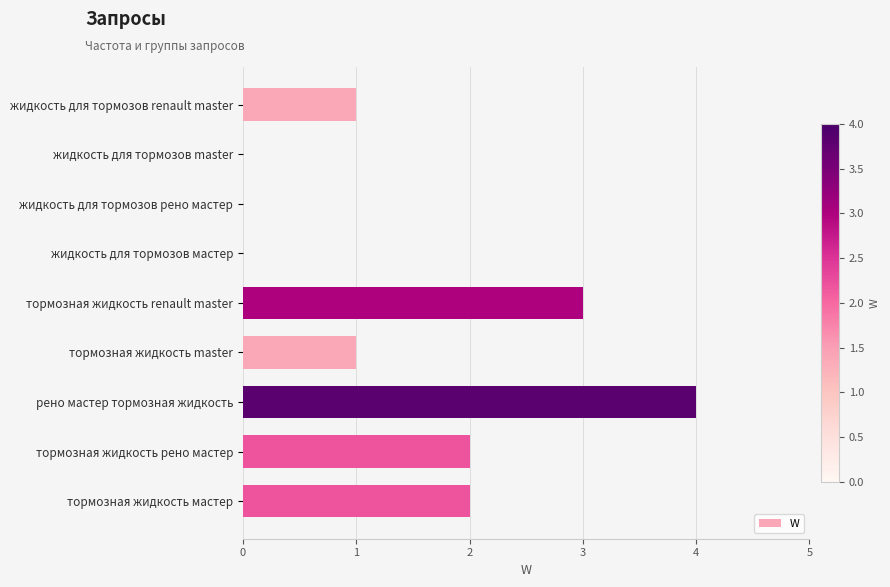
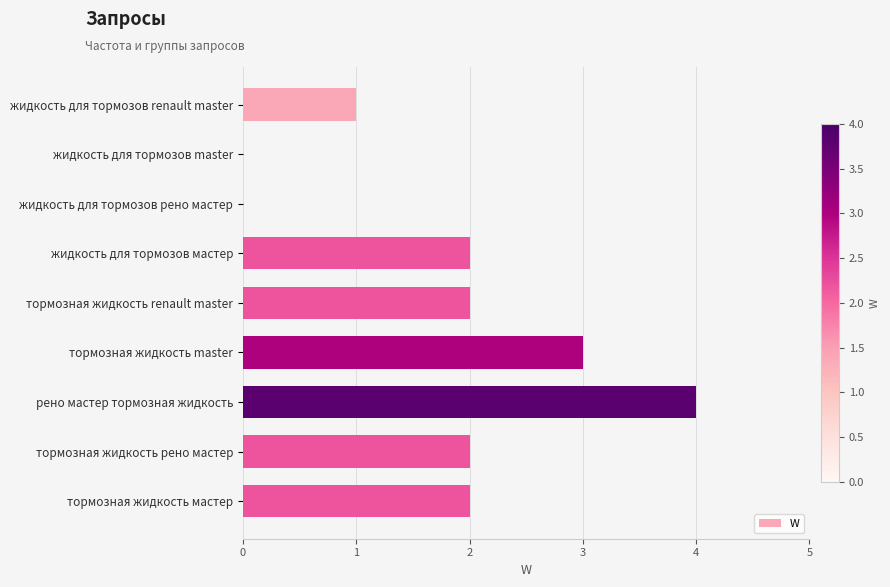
  {
    "жидкость для тормозов renault master": 1,
    "жидкость для тормозов master": 0,
    "жидкость для тормозов рено мастер": 0,
-   "жидкость для тормозов мастер": 0,
-   "тормозная жидкость renault master": 3,
-   "тормозная жидкость master": 1,
+   "жидкость для тормозов мастер": 2,
+   "тормозная жидкость renault master": 2,
+   "тормозная жидкость master": 3,
    "рено мастер тормозная жидкость": 4,
    "тормозная жидкость рено мастер": 2,
    "тормозная жидкость мастер": 2
  }
